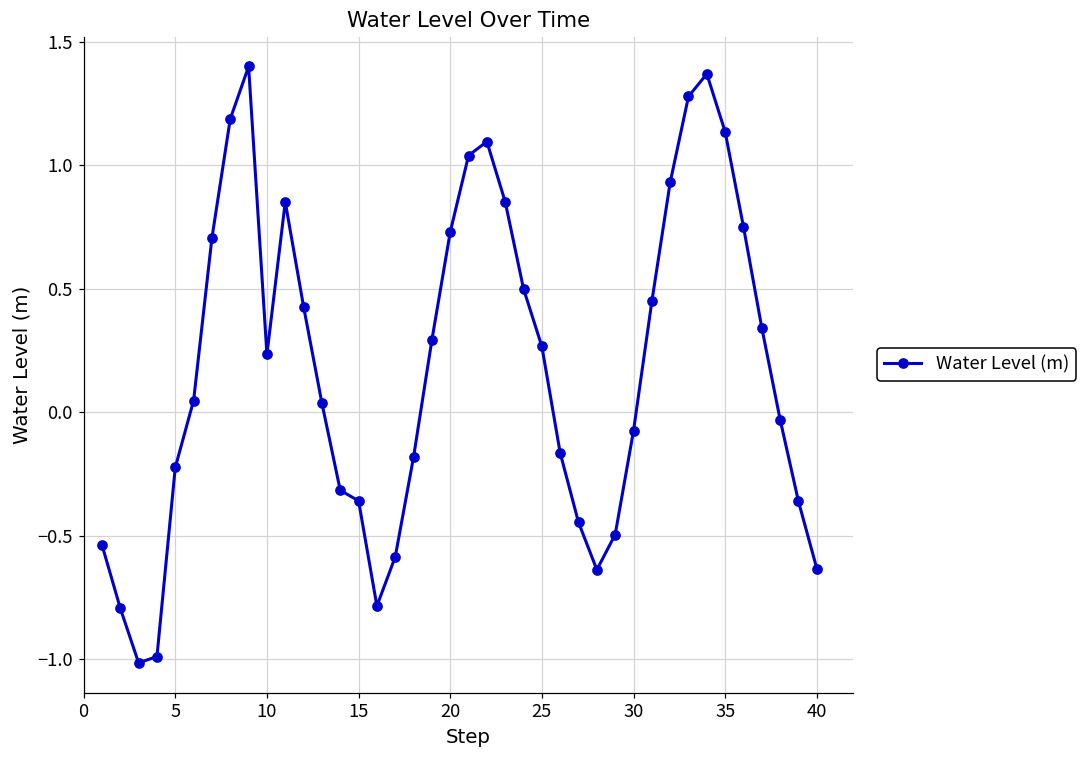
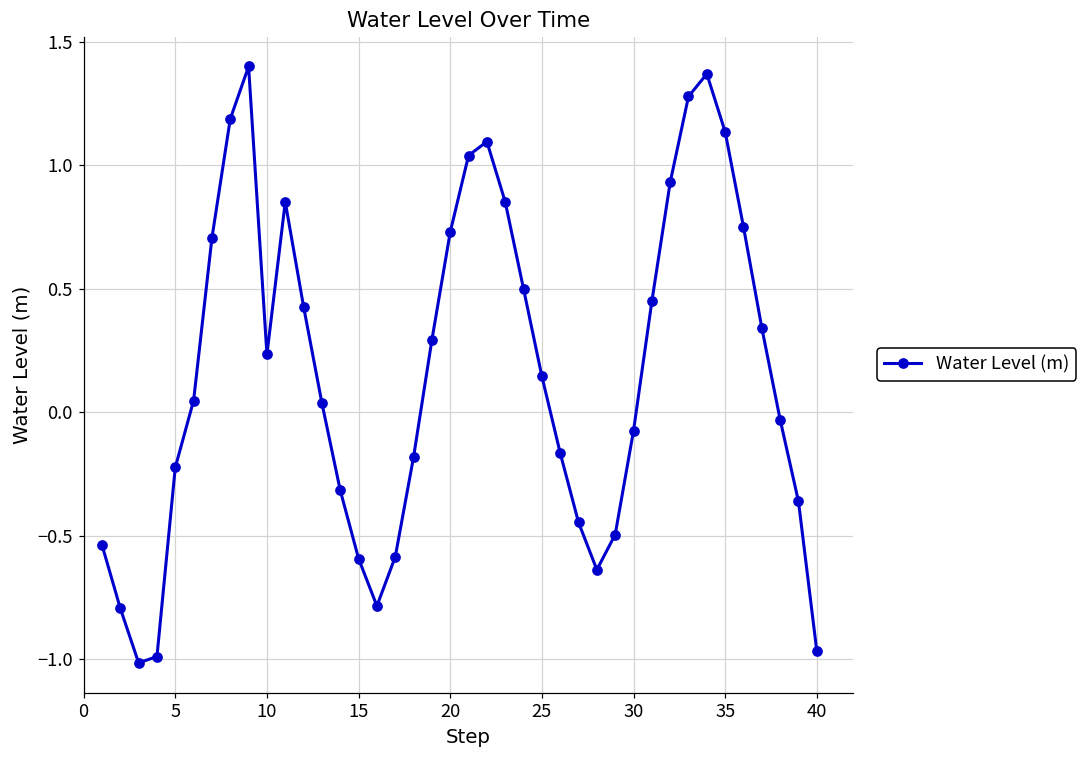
  {
    "5": -0.22,
    "10": 0.23,
-   "15": -0.36,
+   "15": -0.59,
    "20": 0.73,
-   "25": 0.27,
+   "25": 0.15,
    "30": -0.08,
    "35": 1.13,
-   "40": -0.63
+   "40": -0.97
  }
